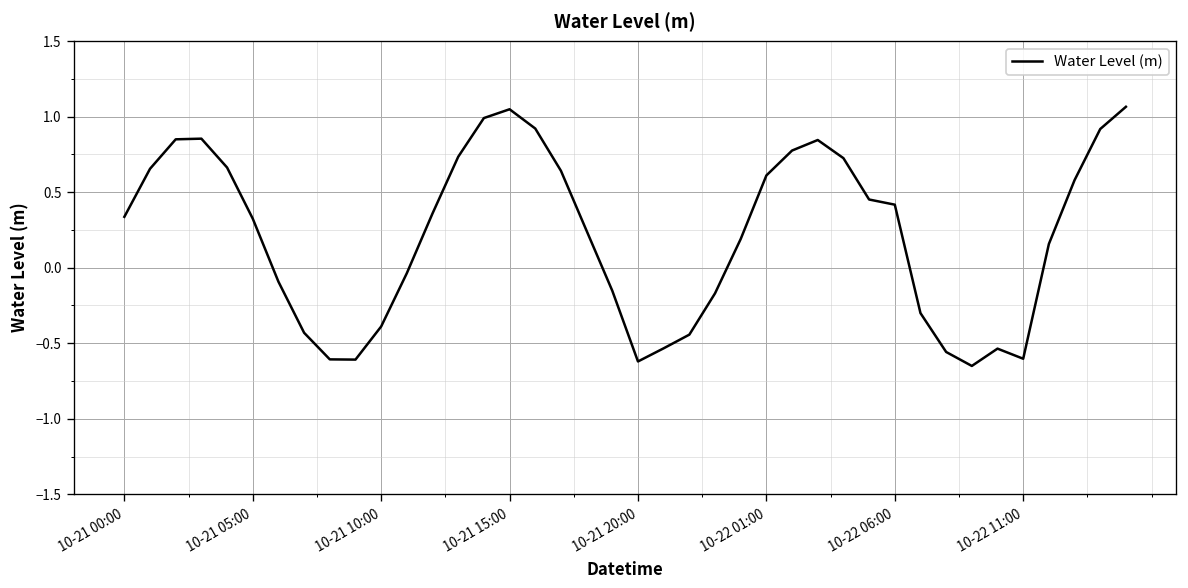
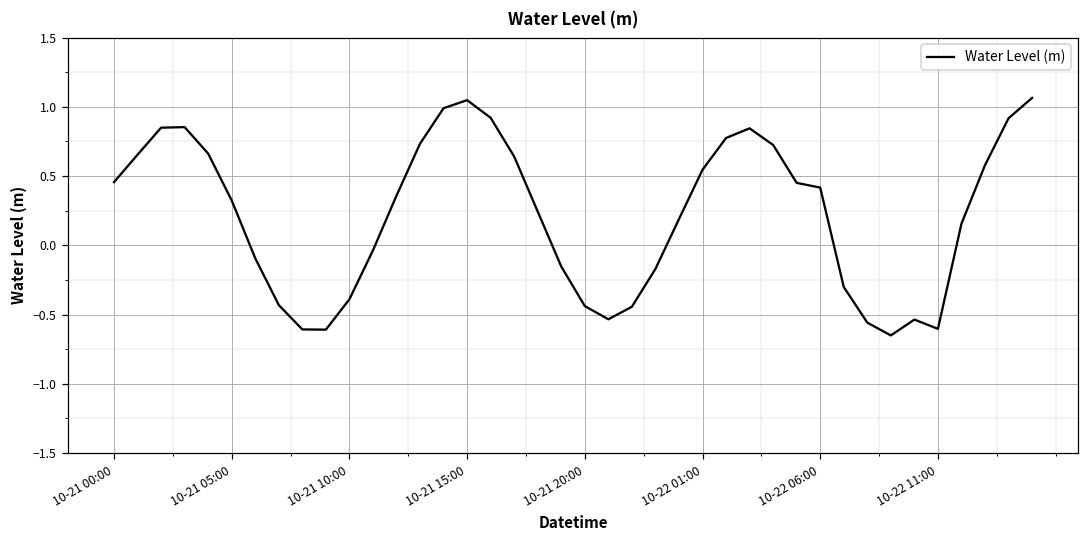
  {
-   "10-21 00:00": 0.34,
+   "10-21 00:00": 0.46,
    "10-21 05:00": 0.32,
    "10-21 10:00": -0.39,
    "10-21 15:00": 1.05,
-   "10-21 20:00": -0.62,
-   "10-22 01:00": 0.61,
+   "10-21 20:00": -0.44,
+   "10-22 01:00": 0.55,
    "10-22 06:00": 0.42,
    "10-22 11:00": -0.60
  }
